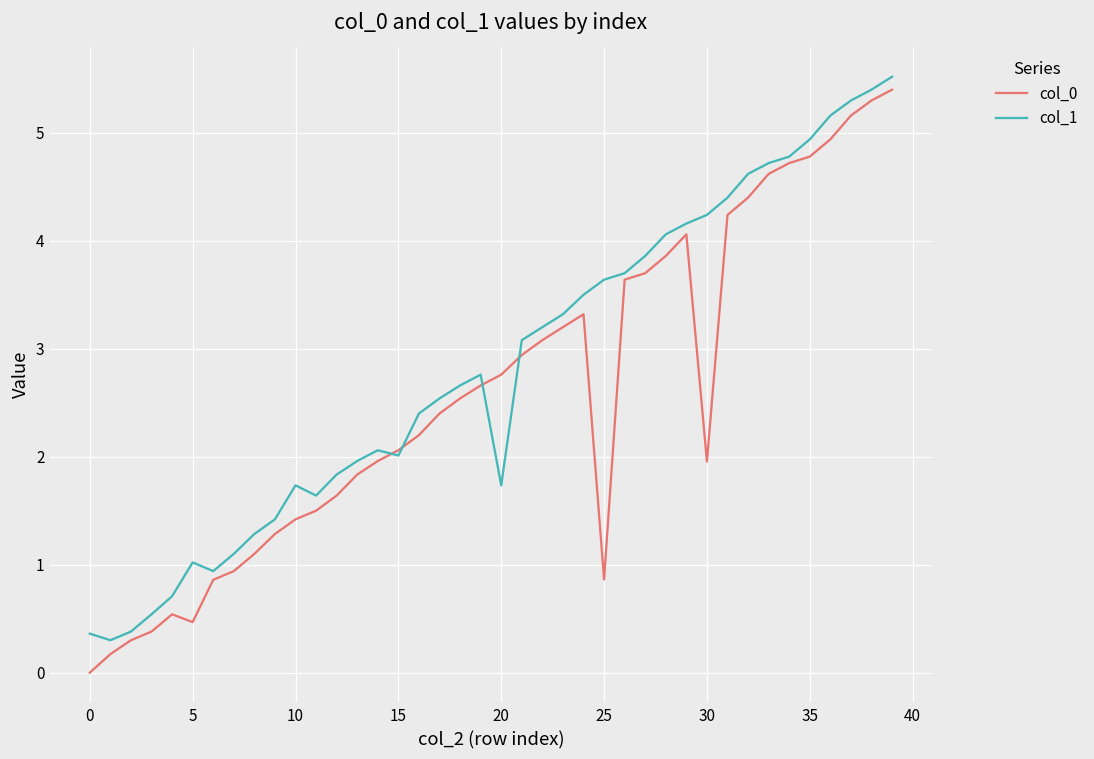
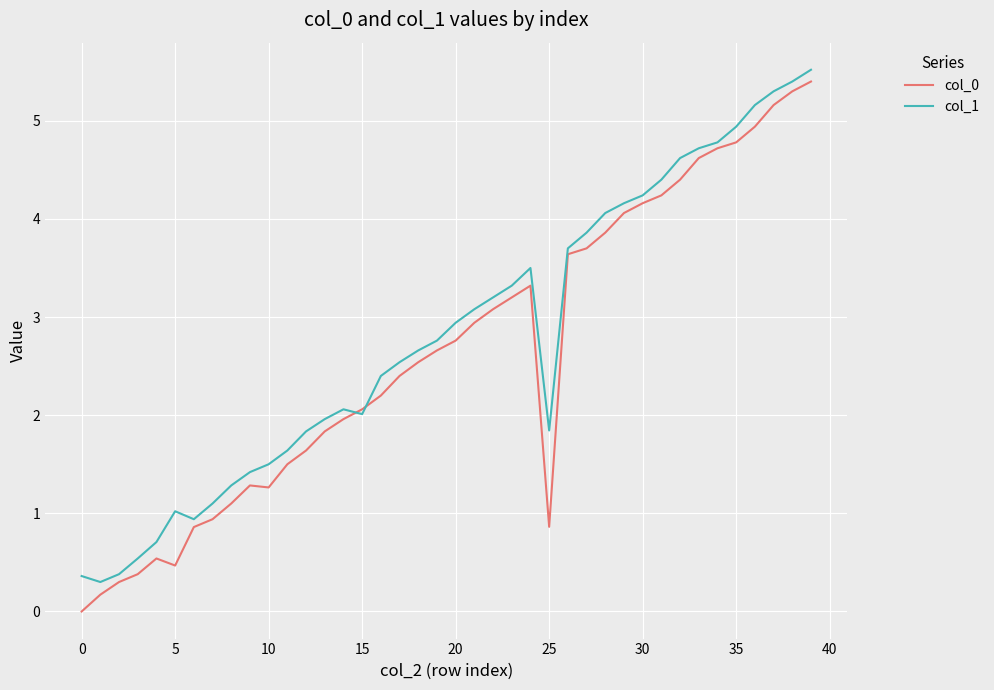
  {
    "col_0": {
      "0": 0.0,
      "5": 0.5,
-     "10": 1.4,
+     "10": 1.3,
      "15": 2.1,
      "20": 2.8,
      "25": 0.9,
-     "30": 2.0,
+     "30": 4.2,
      "35": 4.8
    },
    "col_1": {
      "0": 0.4,
      "5": 1.0,
-     "10": 1.7,
+     "10": 1.5,
      "15": 2.0,
-     "20": 1.7,
-     "25": 3.6,
+     "20": 2.9,
+     "25": 1.8,
      "30": 4.2,
      "35": 4.9
    }
  }
